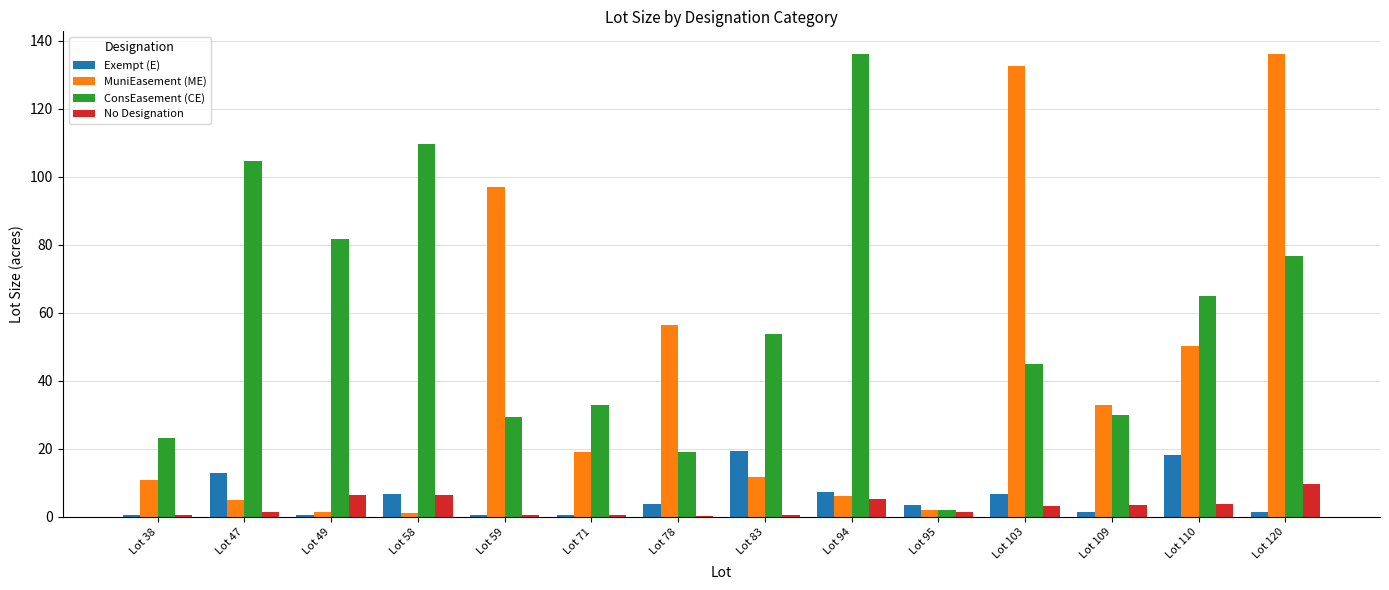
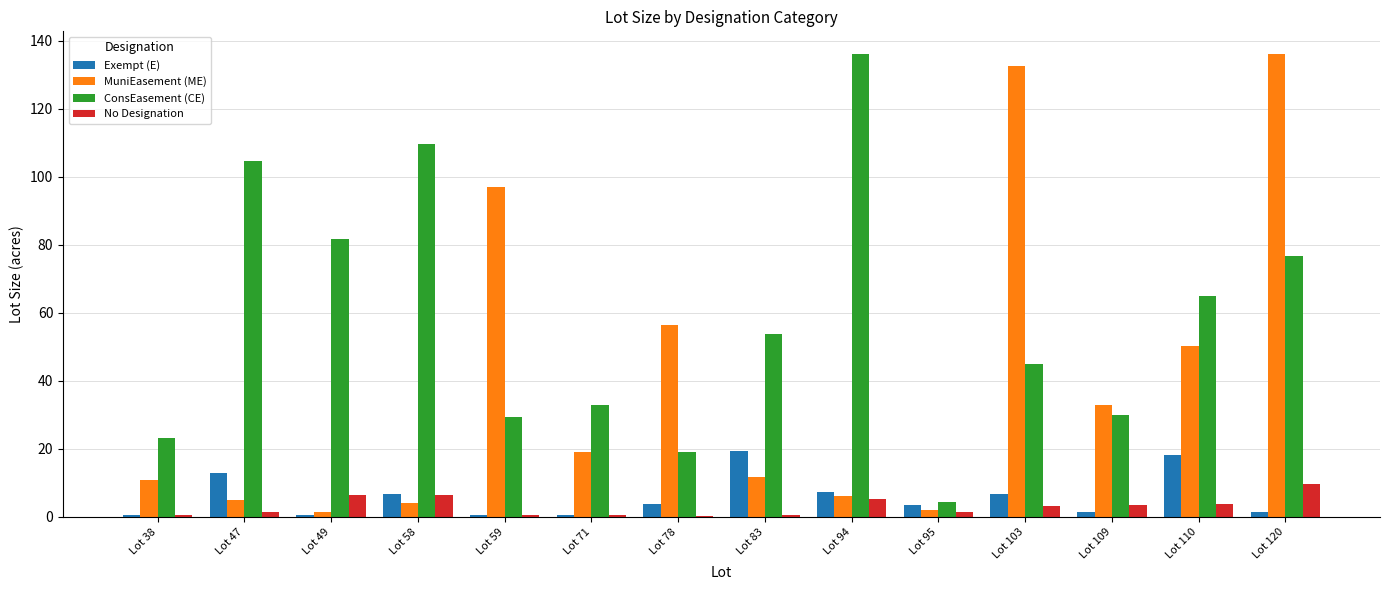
  {
    "Exempt (E)": {
      "Lot 47": 13,
      "Lot 58": 7,
      "Lot 78": 4,
      "Lot 83": 19,
      "Lot 94": 7,
      "Lot 95": 3,
      "Lot 103": 7,
      "Lot 109": 2,
      "Lot 110": 18,
      "Lot 120": 1
    },
    "MuniEasement (ME)": {
      "Lot 38": 11,
      "Lot 47": 5,
      "Lot 49": 1,
-     "Lot 58": 1,
+     "Lot 58": 4,
      "Lot 59": 97,
      "Lot 71": 19,
      "Lot 78": 56,
      "Lot 83": 12,
      "Lot 94": 6,
      "Lot 95": 2,
      "Lot 103": 133,
      "Lot 109": 33,
      "Lot 110": 50,
      "Lot 120": 136
    },
    "ConsEasement (CE)": {
      "Lot 38": 23,
      "Lot 47": 105,
      "Lot 49": 82,
      "Lot 58": 110,
      "Lot 59": 29,
      "Lot 71": 33,
      "Lot 78": 19,
      "Lot 83": 54,
      "Lot 94": 136,
-     "Lot 95": 2,
+     "Lot 95": 4,
      "Lot 103": 45,
      "Lot 109": 30,
      "Lot 110": 65,
      "Lot 120": 77
    },
    "No Designation": {
      "Lot 47": 1,
      "Lot 49": 7,
      "Lot 58": 6,
      "Lot 94": 5,
      "Lot 95": 2,
      "Lot 103": 3,
      "Lot 109": 3,
      "Lot 110": 4,
      "Lot 120": 10
    }
  }
